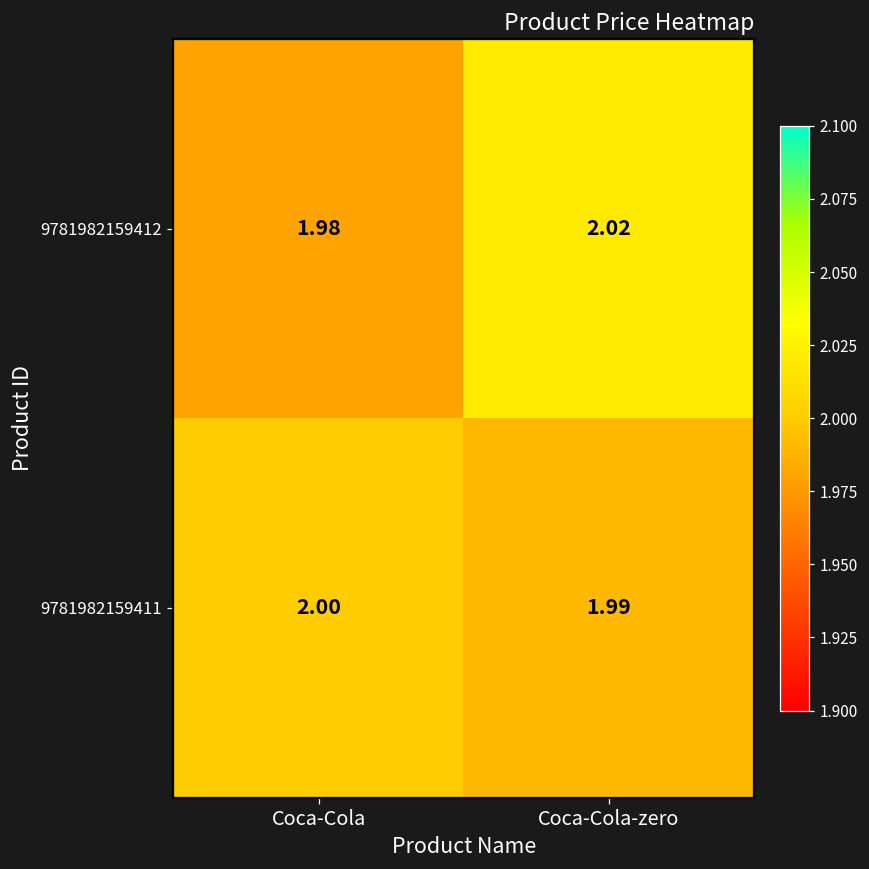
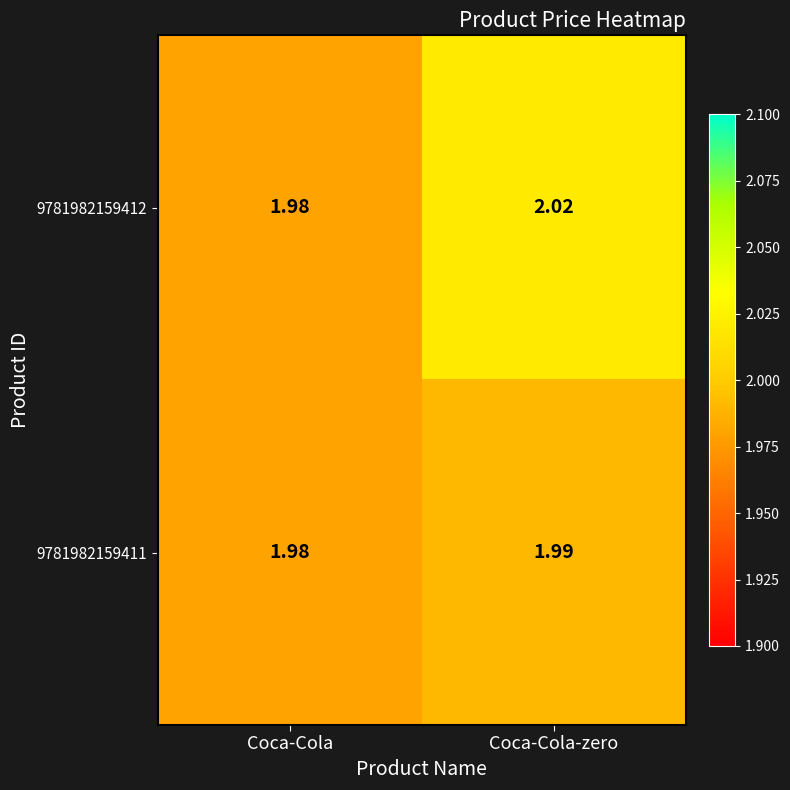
  {
    "9781982159412": {
      "Coca-Cola": 1.98,
      "Coca-Cola-zero": 2.02
    },
    "9781982159411": {
-     "Coca-Cola": 2.00,
+     "Coca-Cola": 1.98,
      "Coca-Cola-zero": 1.99
    }
  }
